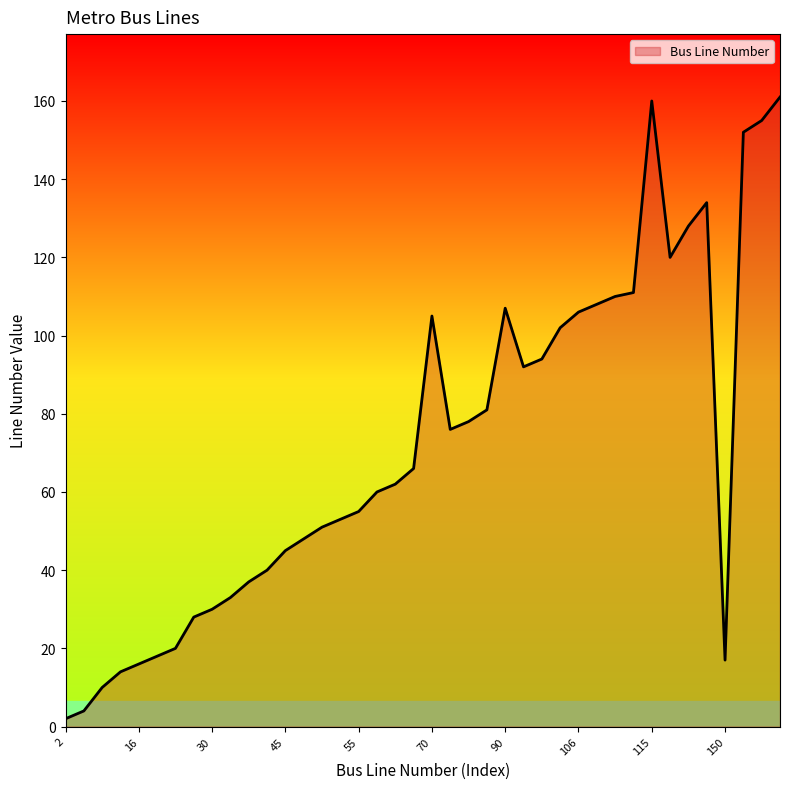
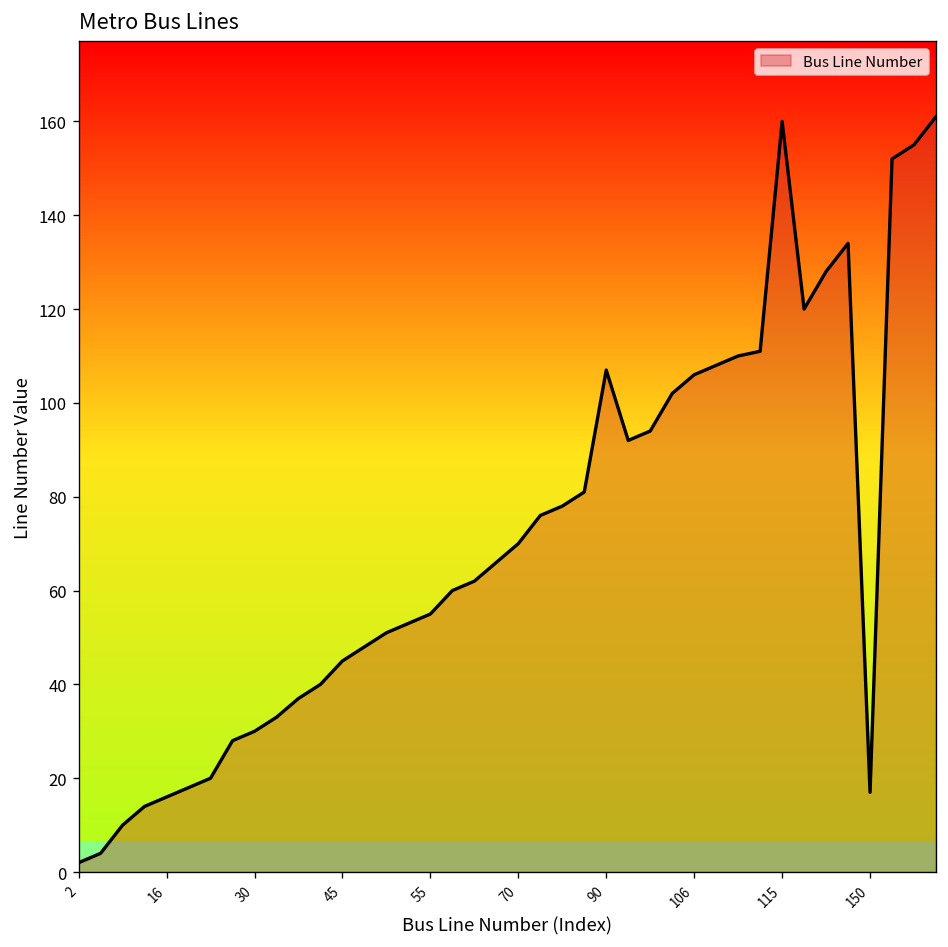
  {
    "16": 16,
    "30": 30,
    "45": 45,
    "55": 55,
-   "70": 105,
+   "70": 70,
    "90": 107,
    "106": 106,
    "115": 160,
    "150": 17
  }
